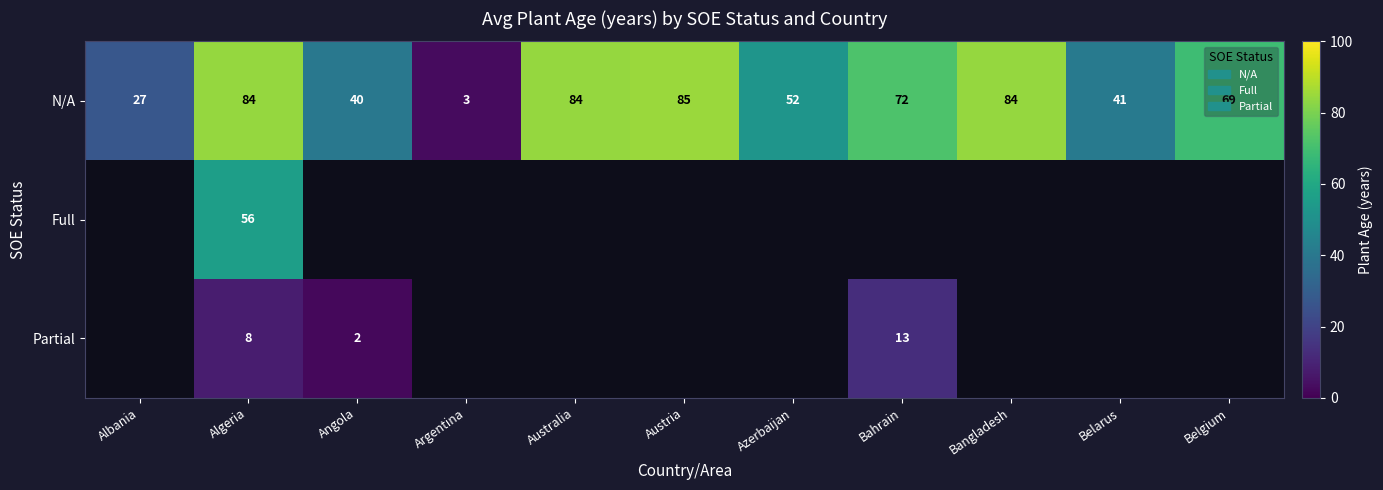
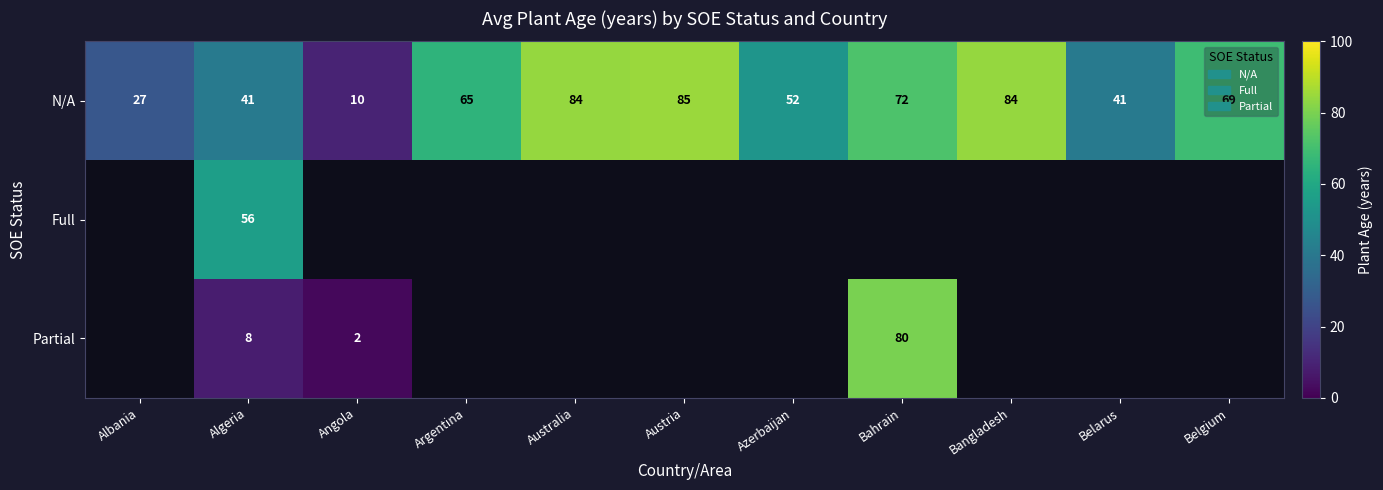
  {
    "N/A": {
      "Albania": 27,
-     "Algeria": 84,
-     "Angola": 40,
-     "Argentina": 3,
+     "Algeria": 41,
+     "Angola": 10,
+     "Argentina": 65,
      "Australia": 84,
      "Austria": 85,
      "Azerbaijan": 52,
      "Bahrain": 72,
      "Bangladesh": 84,
      "Belarus": 41
    },
    "Full": {
      "Algeria": 56
    },
    "Partial": {
      "Algeria": 8,
      "Angola": 2,
-     "Bahrain": 13
+     "Bahrain": 80
    }
  }
